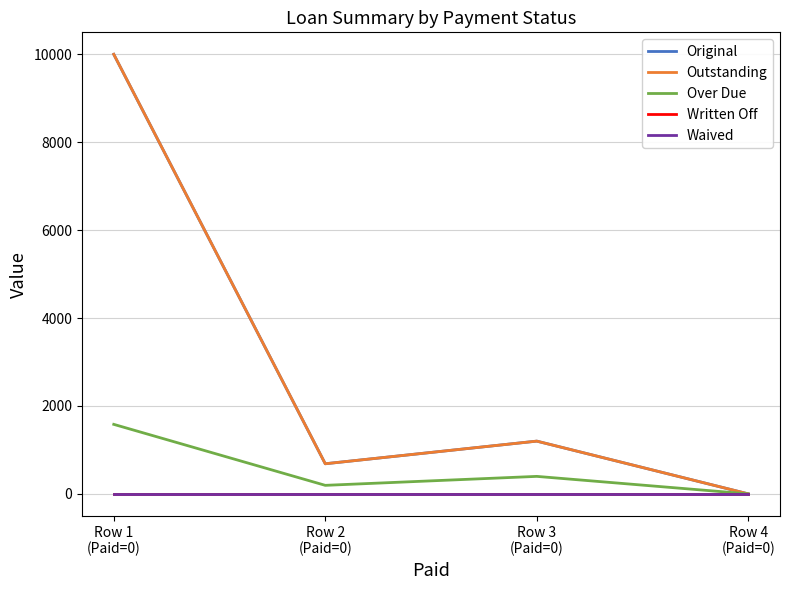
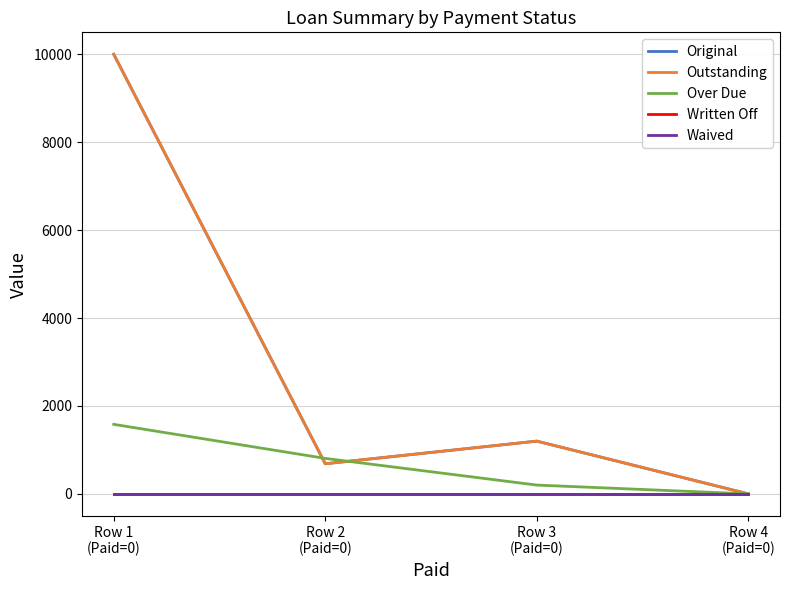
  {
    "Outstanding": {
      "Row 1 (Paid=0)": 10000,
      "Row 2 (Paid=0)": 700,
      "Row 3 (Paid=0)": 1200
    },
    "Over Due": {
      "Row 1 (Paid=0)": 1600,
-     "Row 2 (Paid=0)": 200,
-     "Row 3 (Paid=0)": 400
+     "Row 2 (Paid=0)": 800,
+     "Row 3 (Paid=0)": 200
    },
    "Waived": {
      "Row 1 (Paid=0)": 0,
      "Row 2 (Paid=0)": 0,
      "Row 3 (Paid=0)": 0
    }
  }
